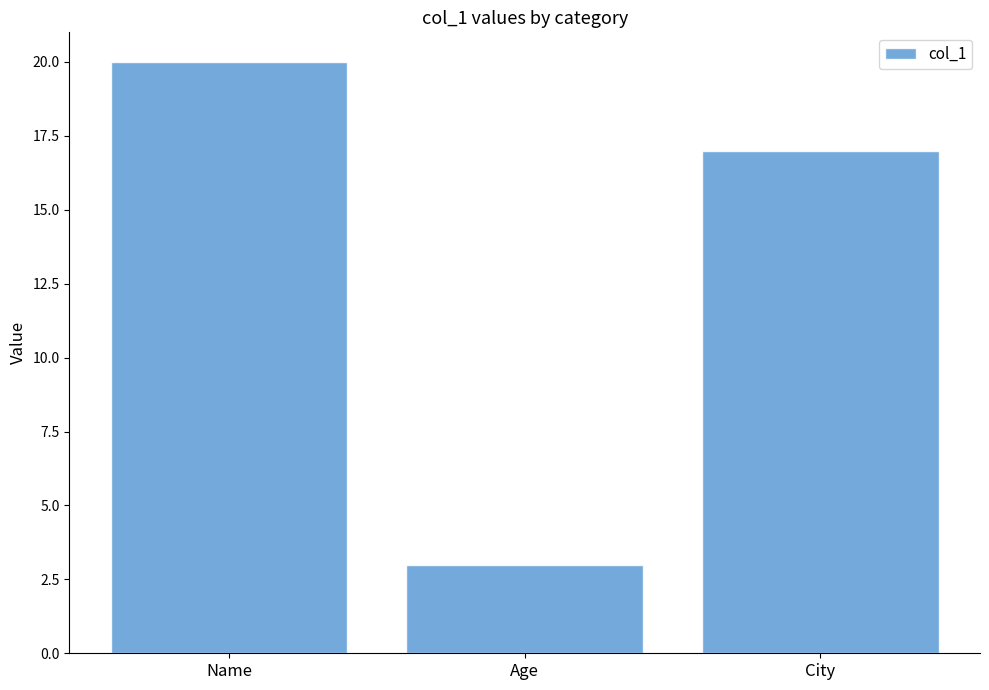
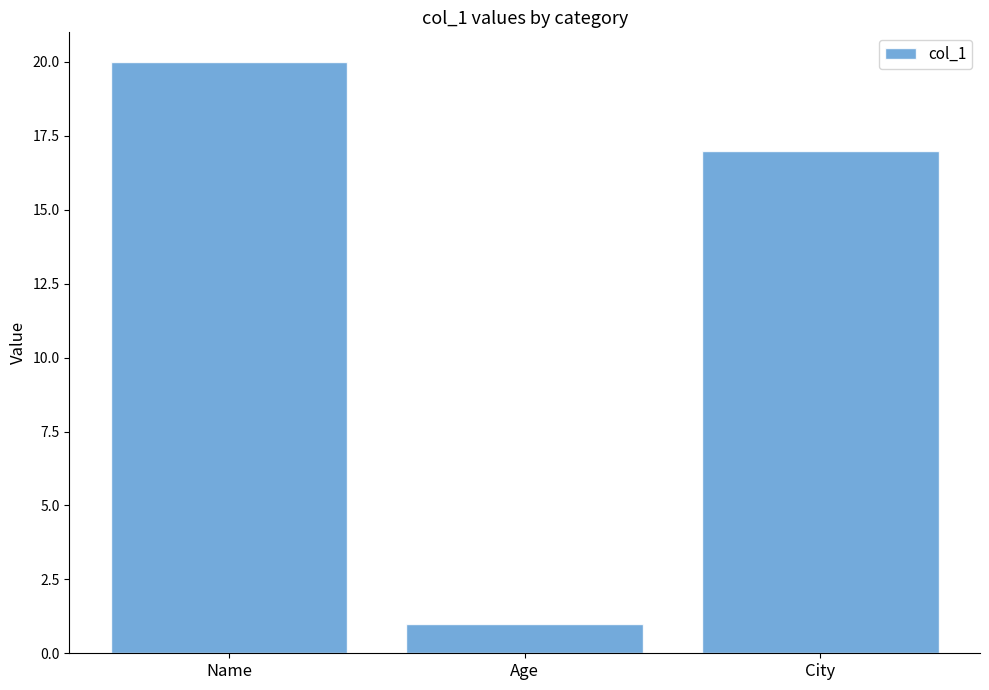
  {
    "Name": 20,
-   "Age": 3,
+   "Age": 1,
    "City": 17
  }
